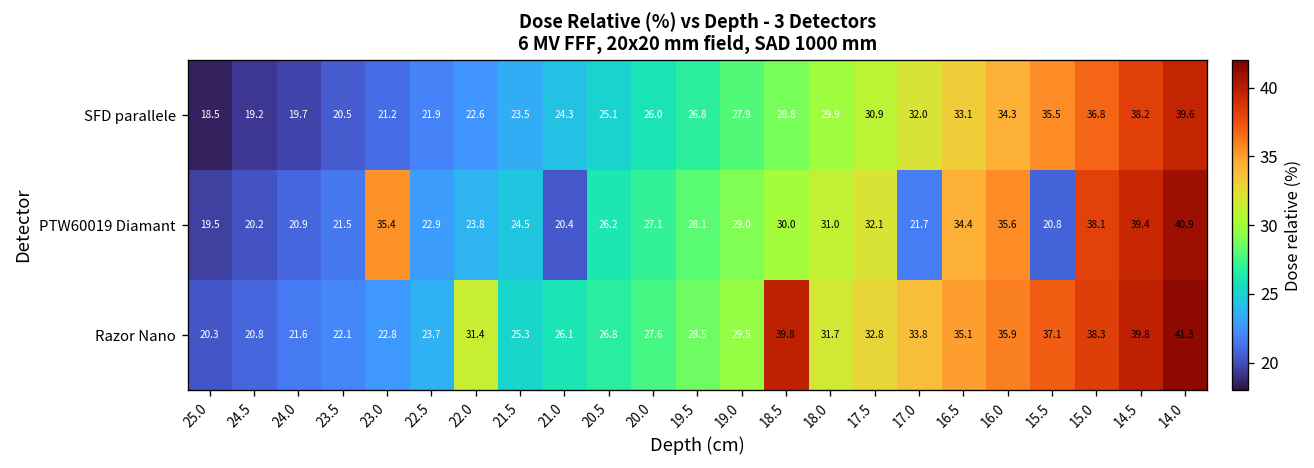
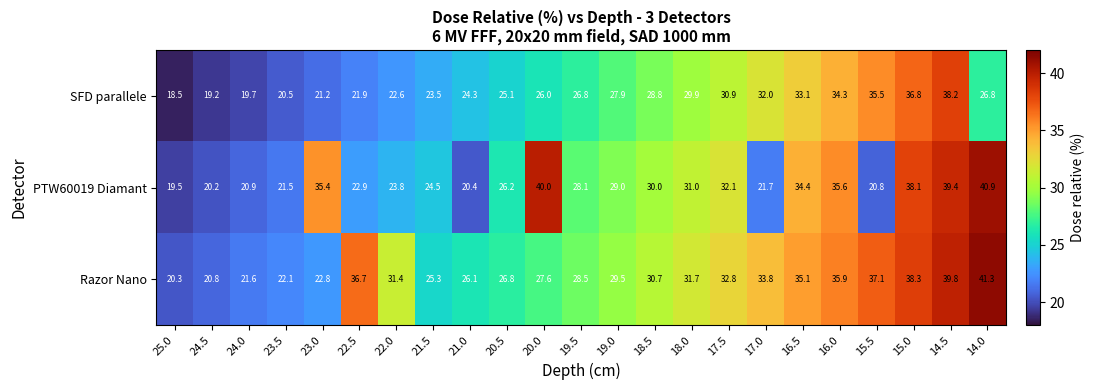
  {
    "SFD parallele": {
      "25.0": 18.5,
      "24.5": 19.2,
      "24.0": 19.7,
      "23.5": 20.5,
      "23.0": 21.2,
      "22.5": 21.9,
      "22.0": 22.6,
      "21.5": 23.5,
      "21.0": 24.3,
      "20.5": 25.1,
      "20.0": 26.0,
      "19.5": 26.8,
      "19.0": 27.9,
      "18.5": 28.8,
      "18.0": 29.9,
      "17.5": 30.9,
      "17.0": 32.0,
      "16.5": 33.1,
      "16.0": 34.3,
      "15.5": 35.5,
      "15.0": 36.8,
      "14.5": 38.2,
-     "14.0": 39.6
+     "14.0": 26.8
    },
    "PTW60019 Diamant": {
      "25.0": 19.5,
      "24.5": 20.2,
      "24.0": 20.9,
      "23.5": 21.5,
      "23.0": 35.4,
      "22.5": 22.9,
      "22.0": 23.8,
      "21.5": 24.5,
      "21.0": 20.4,
      "20.5": 26.2,
-     "20.0": 27.1,
+     "20.0": 40.0,
      "19.5": 28.1,
      "19.0": 29.0,
      "18.5": 30.0,
      "18.0": 31.0,
      "17.5": 32.1,
      "17.0": 21.7,
      "16.5": 34.4,
      "16.0": 35.6,
      "15.5": 20.8,
      "15.0": 38.1,
      "14.5": 39.4,
      "14.0": 40.9
    },
    "Razor Nano": {
      "25.0": 20.3,
      "24.5": 20.8,
      "24.0": 21.6,
      "23.5": 22.1,
      "23.0": 22.8,
-     "22.5": 23.7,
+     "22.5": 36.7,
      "22.0": 31.4,
      "21.5": 25.3,
      "21.0": 26.1,
      "20.5": 26.8,
      "20.0": 27.6,
      "19.5": 28.5,
      "19.0": 29.5,
-     "18.5": 39.8,
+     "18.5": 30.7,
      "18.0": 31.7,
      "17.5": 32.8,
      "17.0": 33.8,
      "16.5": 35.1,
      "16.0": 35.9,
      "15.5": 37.1,
      "15.0": 38.3,
      "14.5": 39.8,
      "14.0": 41.3
    }
  }
